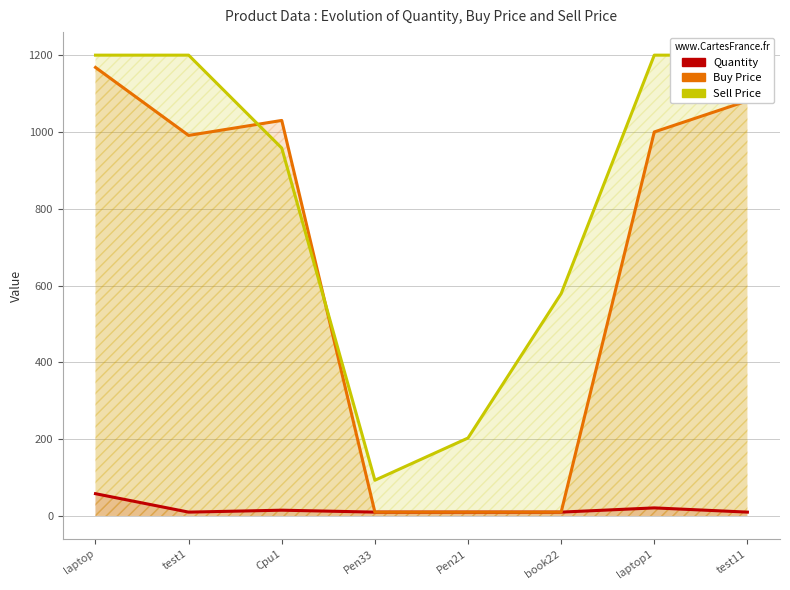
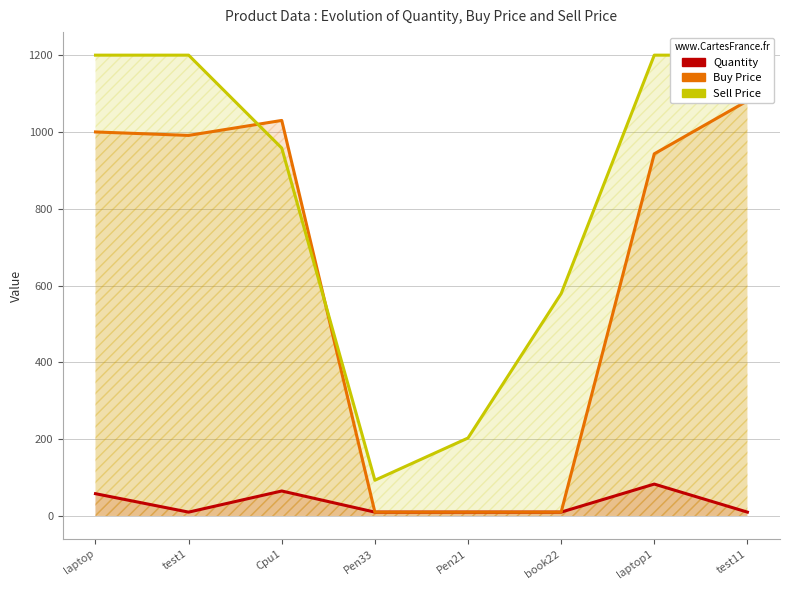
  {
    "Quantity": {
      "laptop": 60,
      "test1": 10,
-     "Cpu1": 20,
-     "laptop1": 20,
+     "Cpu1": 70,
+     "laptop1": 80,
      "test11": 10
    },
    "Buy Price": {
-     "laptop": 1170,
+     "laptop": 1000,
      "test1": 990,
      "Cpu1": 1030,
-     "laptop1": 1000
+     "laptop1": 940
    },
    "Sell Price": {
      "laptop": 1200,
      "test1": 1200,
      "Cpu1": 960,
      "Pen33": 90,
      "Pen21": 200,
      "book22": 580,
      "laptop1": 1200
    }
  }
